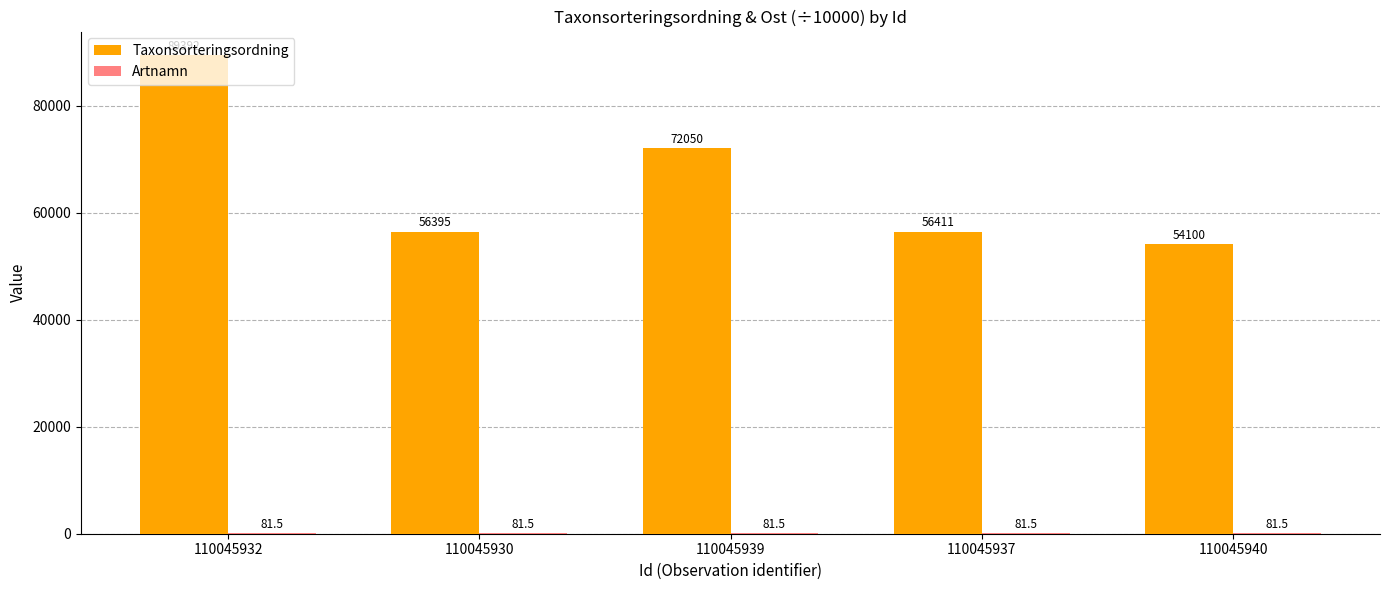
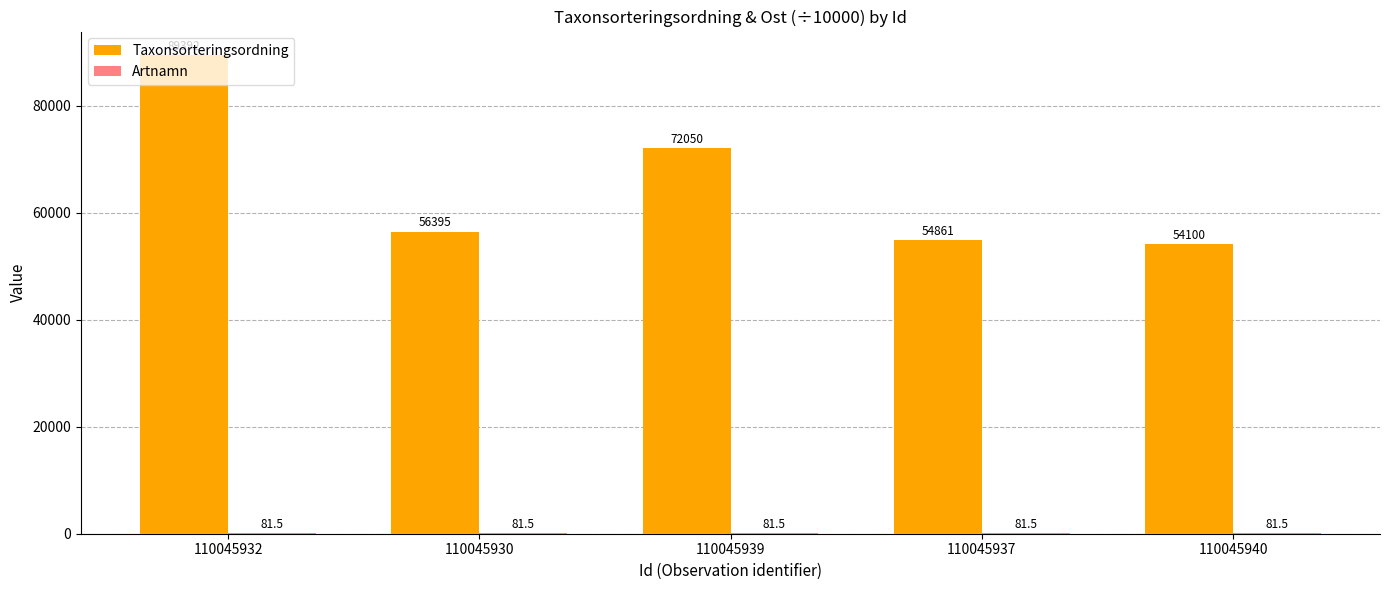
  {
    "Taxonsorteringsordning": {
      "110045930": 56395,
      "110045939": 72050,
-     "110045937": 56411,
+     "110045937": 54861,
      "110045940": 54100
    },
    "Artnamn": {
      "110045932": 81.5,
      "110045930": 81.5,
      "110045939": 81.5,
      "110045937": 81.5,
      "110045940": 81.5
    }
  }
